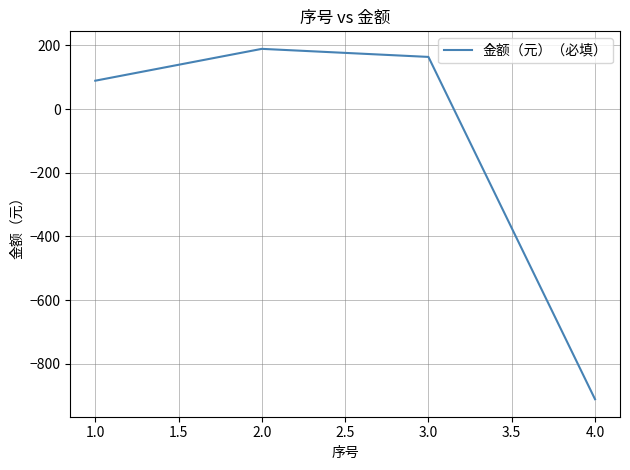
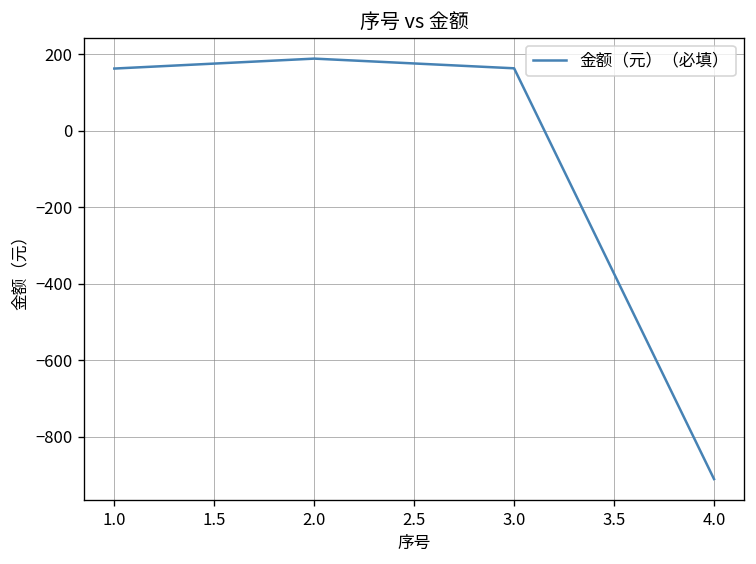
  {
-   "1.0": 90,
+   "1.0": 160,
    "2.0": 190,
    "3.0": 160,
    "4.0": -910
  }
